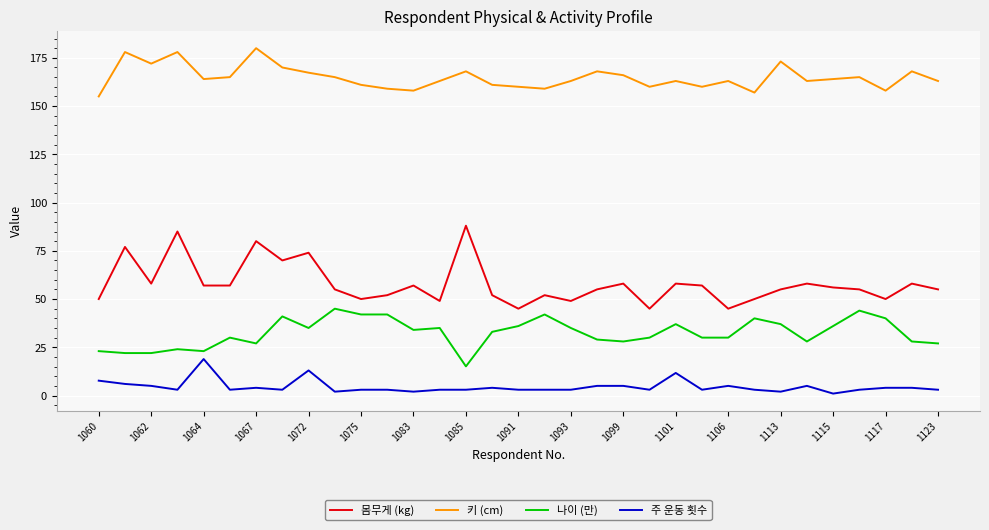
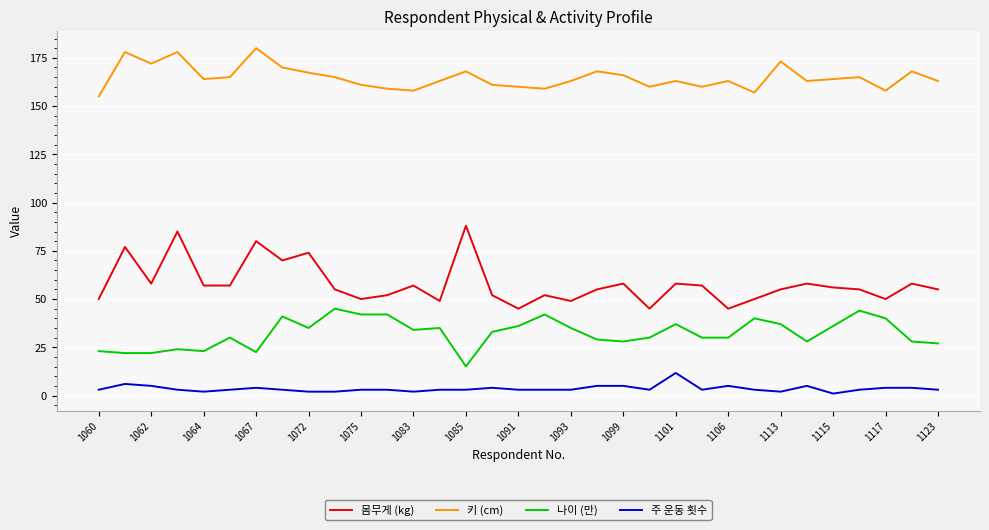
  {
    "몸무게 (kg)": {
      "1060": 50,
      "1062": 58,
      "1064": 57,
      "1067": 80,
      "1072": 74,
      "1075": 50,
      "1083": 57,
      "1085": 88,
      "1091": 45,
      "1093": 49,
      "1099": 58,
      "1101": 58,
      "1106": 45,
      "1113": 55,
      "1115": 56,
      "1117": 50,
      "1123": 55
    },
    "키 (cm)": {
      "1060": 155,
      "1062": 172,
      "1064": 164,
      "1067": 180,
      "1072": 167,
      "1075": 161,
      "1083": 158,
      "1085": 168,
      "1091": 160,
      "1093": 163,
      "1099": 166,
      "1101": 163,
      "1106": 163,
      "1113": 173,
      "1115": 164,
      "1117": 158,
      "1123": 163
    },
    "나이 (만)": {
      "1060": 23,
      "1062": 22,
      "1064": 23,
-     "1067": 27,
+     "1067": 23,
      "1072": 35,
      "1075": 42,
      "1083": 34,
      "1085": 15,
      "1091": 36,
      "1093": 35,
      "1099": 28,
      "1101": 37,
      "1106": 30,
      "1113": 37,
      "1115": 36,
      "1117": 40,
      "1123": 27
    },
    "주 운동 횟수": {
-     "1060": 8,
+     "1060": 3,
      "1062": 5,
-     "1064": 19,
+     "1064": 2,
      "1067": 4,
-     "1072": 13,
+     "1072": 2,
      "1075": 3,
      "1083": 2,
      "1085": 3,
      "1091": 3,
      "1093": 3,
      "1099": 5,
      "1101": 12,
      "1106": 5,
      "1113": 2,
      "1115": 1,
      "1117": 4,
      "1123": 3
    }
  }
